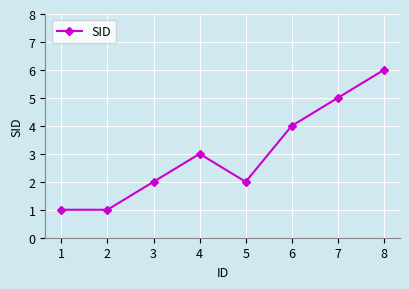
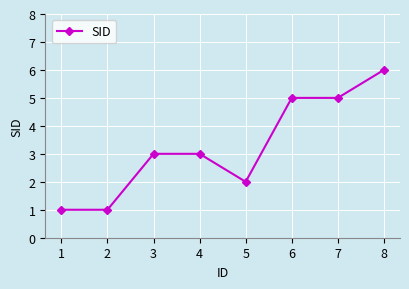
  {
    "1": 1,
    "2": 1,
-   "3": 2,
+   "3": 3,
    "4": 3,
    "5": 2,
-   "6": 4,
+   "6": 5,
    "7": 5,
    "8": 6
  }
